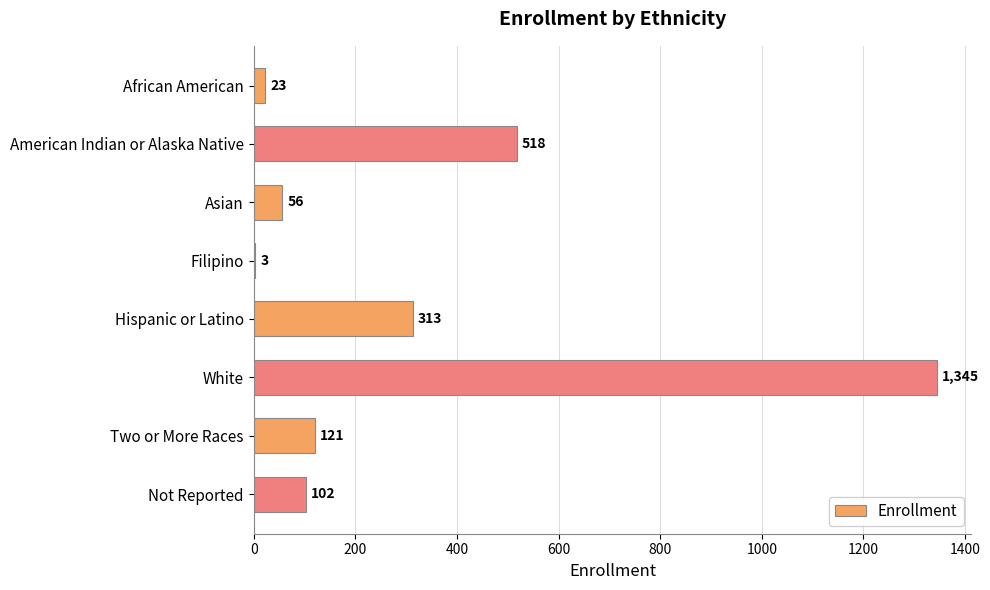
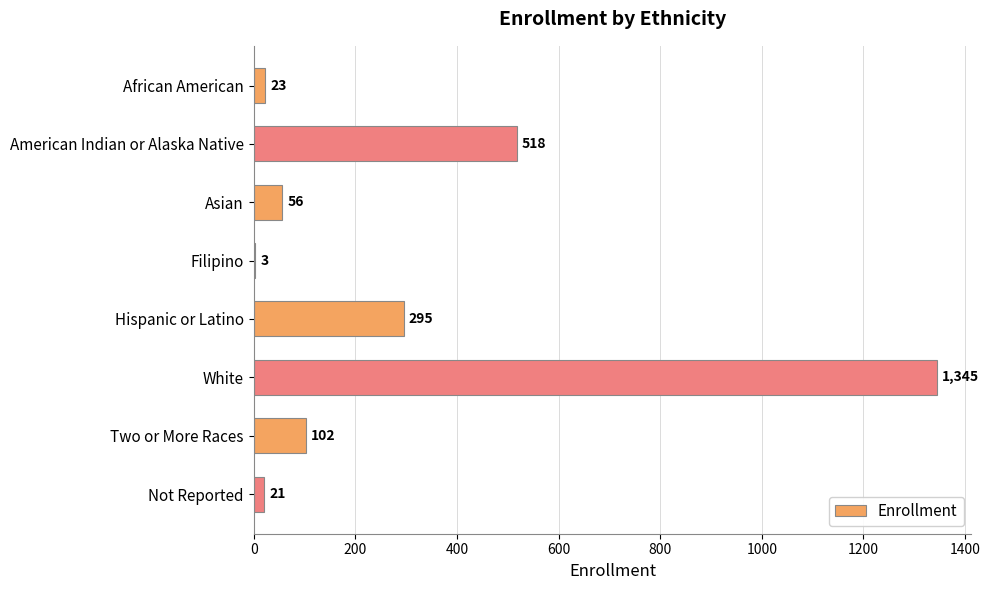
  {
    "African American": "23",
    "American Indian or Alaska Native": "518",
    "Asian": "56",
    "Filipino": "3",
-   "Hispanic or Latino": "313",
+   "Hispanic or Latino": "295",
    "White": "1,345",
-   "Two or More Races": "121",
-   "Not Reported": "102"
+   "Two or More Races": "102",
+   "Not Reported": "21"
  }
